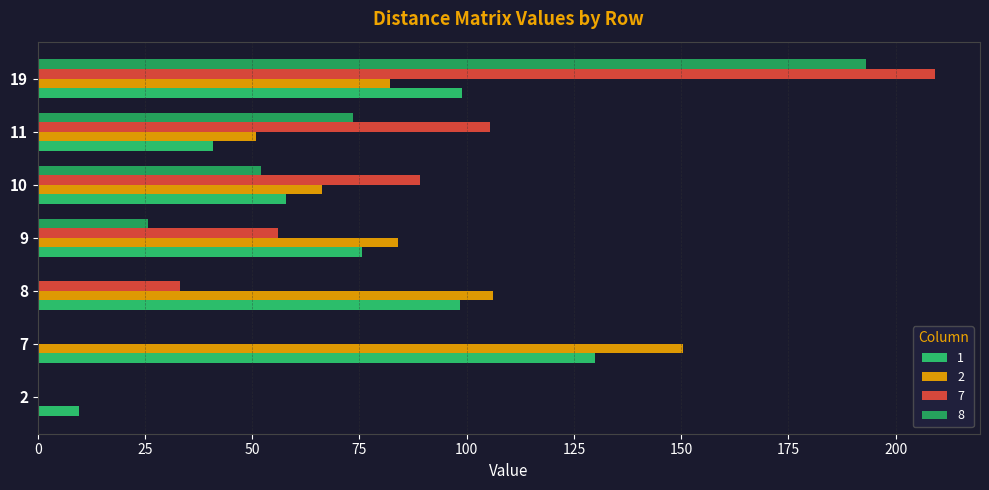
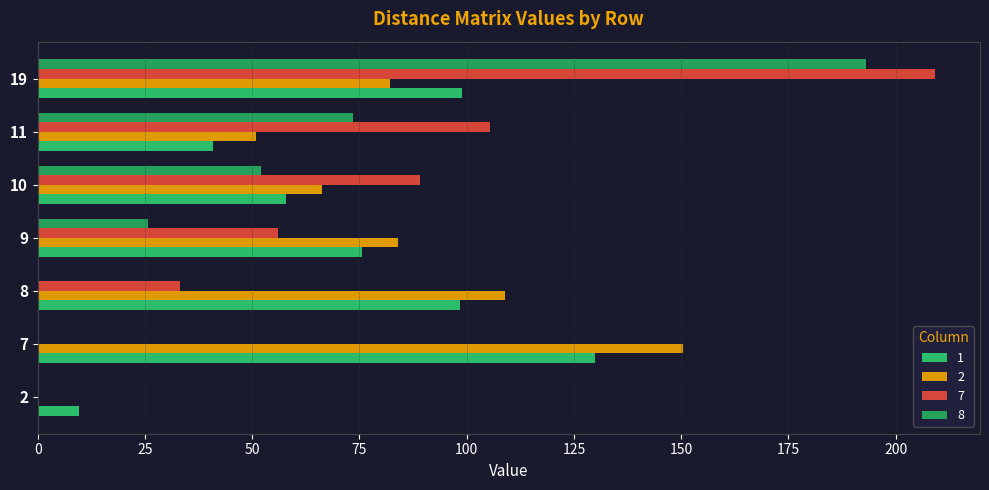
  {
    "2": {
      "19": 82,
      "11": 51,
      "10": 66,
      "9": 84,
-     "8": 106,
+     "8": 109,
      "7": 150,
      "2": 0
    },
    "7": {
      "19": 209,
      "11": 106,
      "10": 89,
      "9": 56,
      "8": 33,
      "7": 0,
      "2": 0
    }
  }
